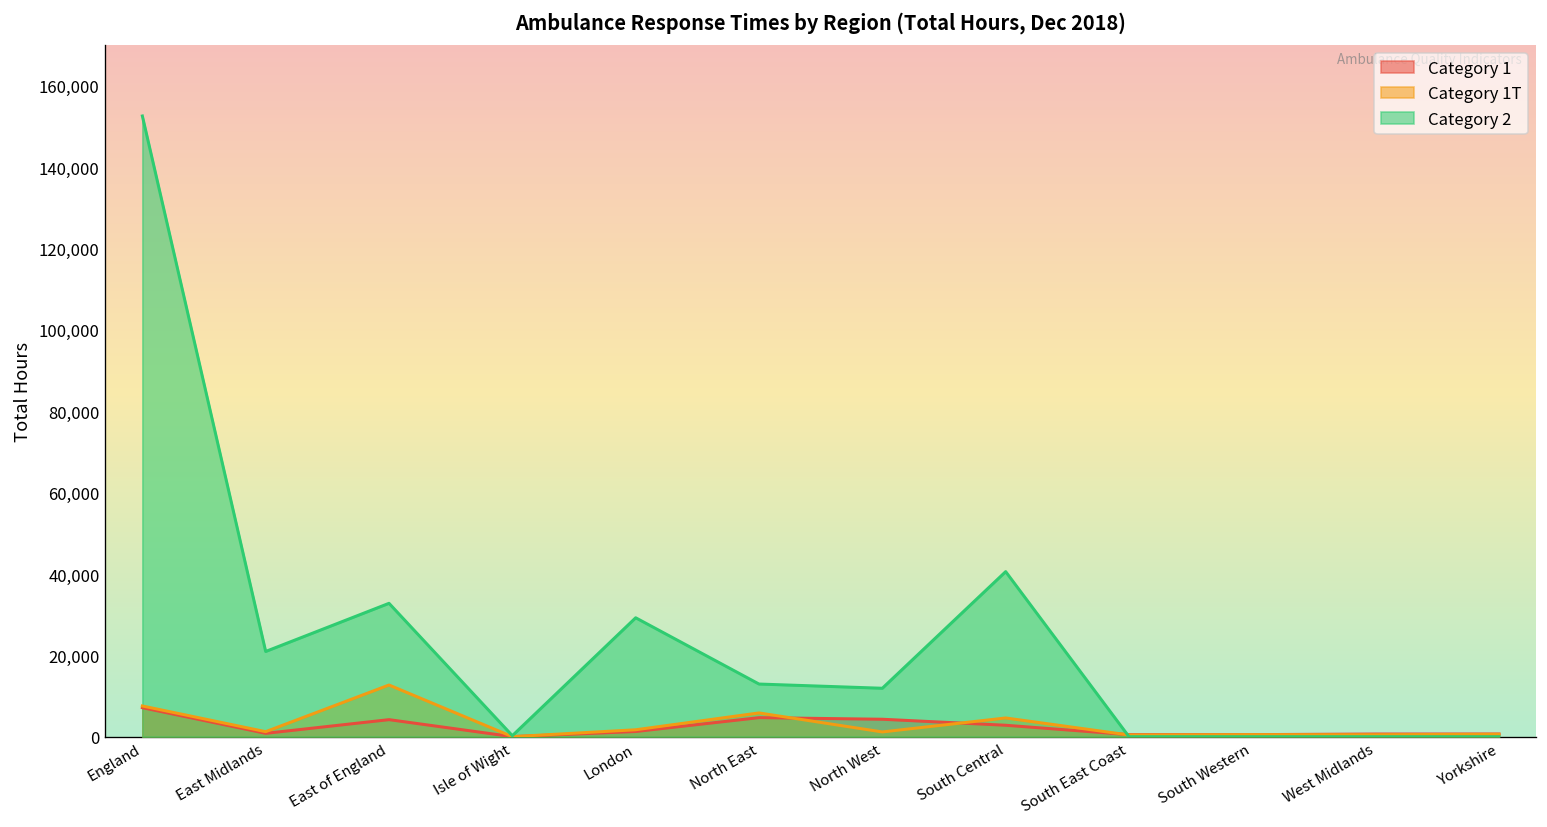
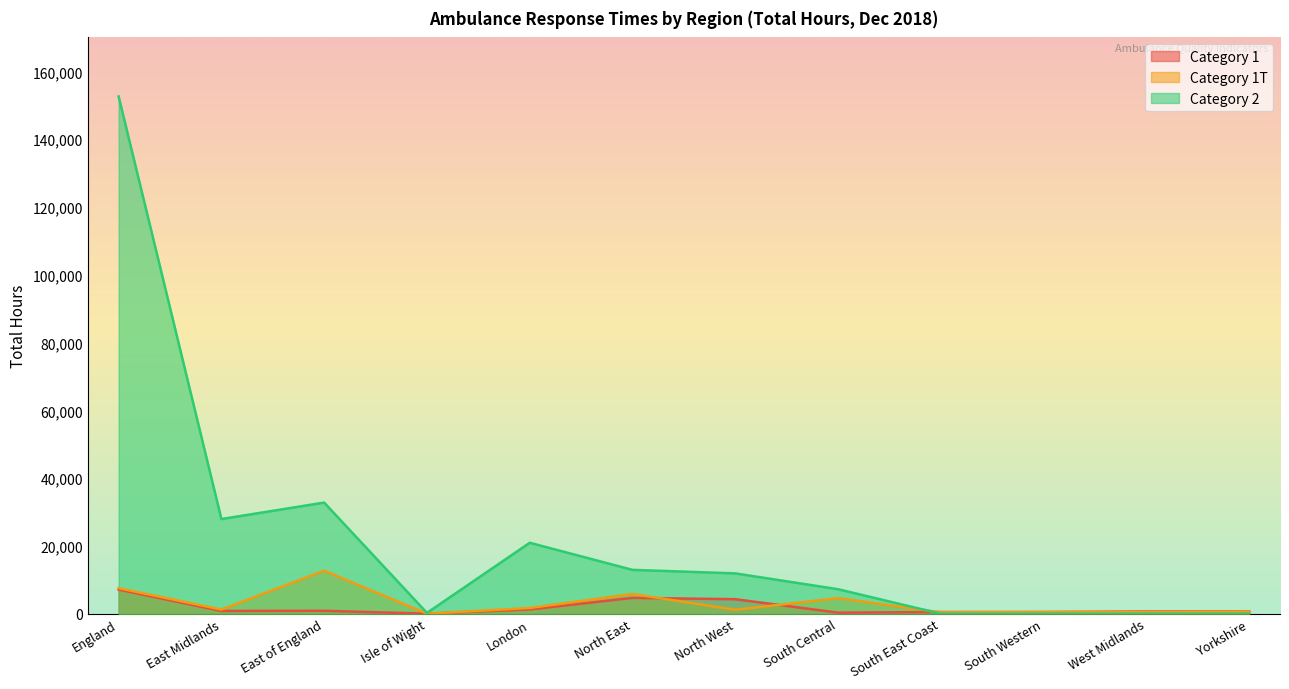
  {
    "Category 1": {
-     "East of England": "4,000",
+     "East of England": "1,000",
      "North East": "5,000",
      "North West": "4,000",
-     "South Central": "3,000"
+     "South Central": "0"
    },
    "Category 1T": {
      "East of England": "13,000",
      "North East": "6,000",
      "North West": "1,000",
      "South Central": "5,000"
    },
    "Category 2": {
      "England": "153,000",
-     "East Midlands": "21,000",
+     "East Midlands": "28,000",
      "East of England": "33,000",
-     "London": "29,000",
+     "London": "21,000",
      "North East": "13,000",
      "North West": "12,000",
-     "South Central": "41,000"
+     "South Central": "7,000"
    }
  }
